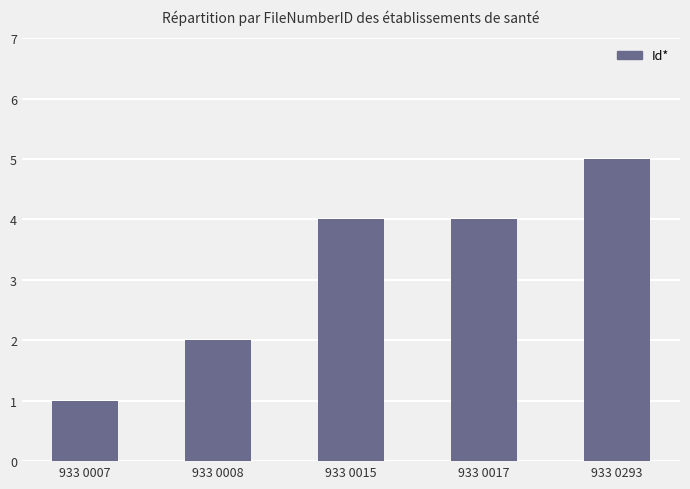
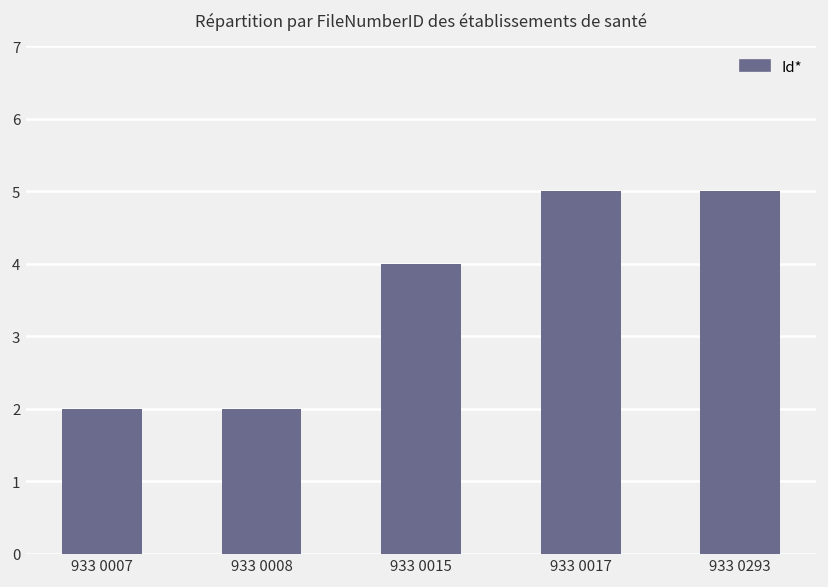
  {
-   "933 0007": 1,
+   "933 0007": 2,
    "933 0008": 2,
    "933 0015": 4,
-   "933 0017": 4,
+   "933 0017": 5,
    "933 0293": 5
  }
